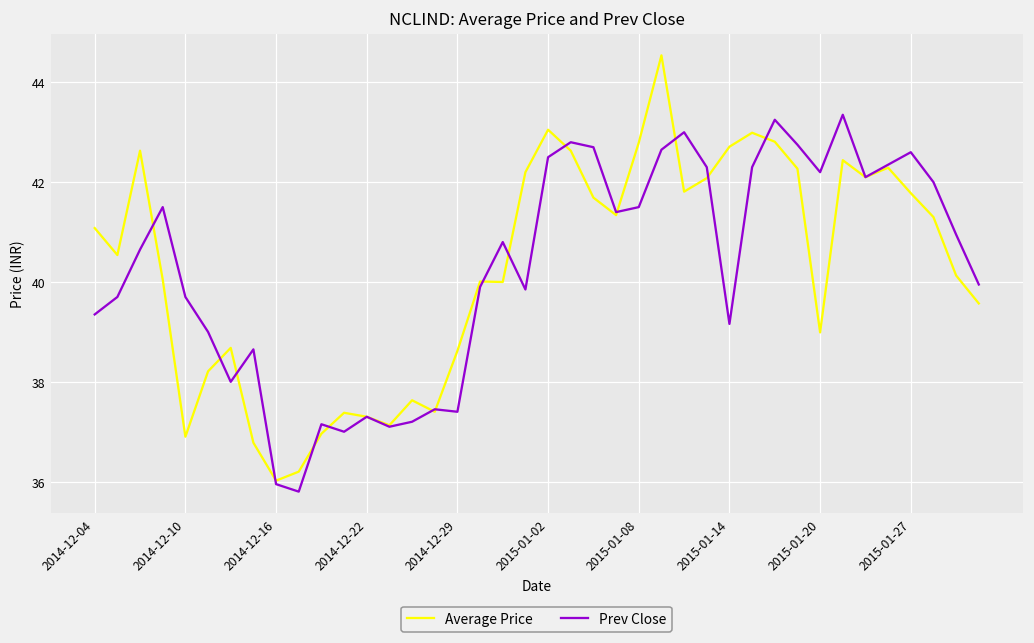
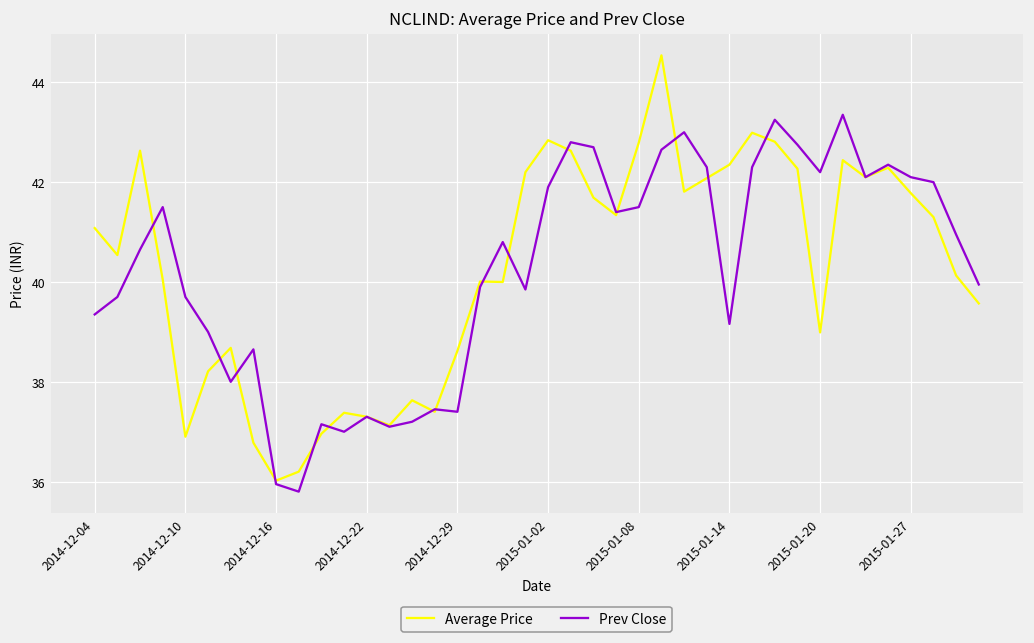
  {
    "Average Price": {
      "2014-12-04": 41.1,
      "2014-12-10": 36.9,
      "2014-12-16": 36.0,
      "2014-12-29": 38.6,
-     "2015-01-02": 43.1,
+     "2015-01-02": 42.8,
      "2015-01-08": 42.8,
-     "2015-01-14": 42.7,
+     "2015-01-14": 42.4,
      "2015-01-20": 39.0,
      "2015-01-27": 41.8
    },
    "Prev Close": {
      "2014-12-04": 39.4,
      "2014-12-10": 39.7,
      "2014-12-16": 36.0,
      "2014-12-29": 37.4,
-     "2015-01-02": 42.5,
+     "2015-01-02": 41.9,
      "2015-01-08": 41.5,
      "2015-01-14": 39.2,
      "2015-01-20": 42.2,
-     "2015-01-27": 42.6
+     "2015-01-27": 42.1
    }
  }
